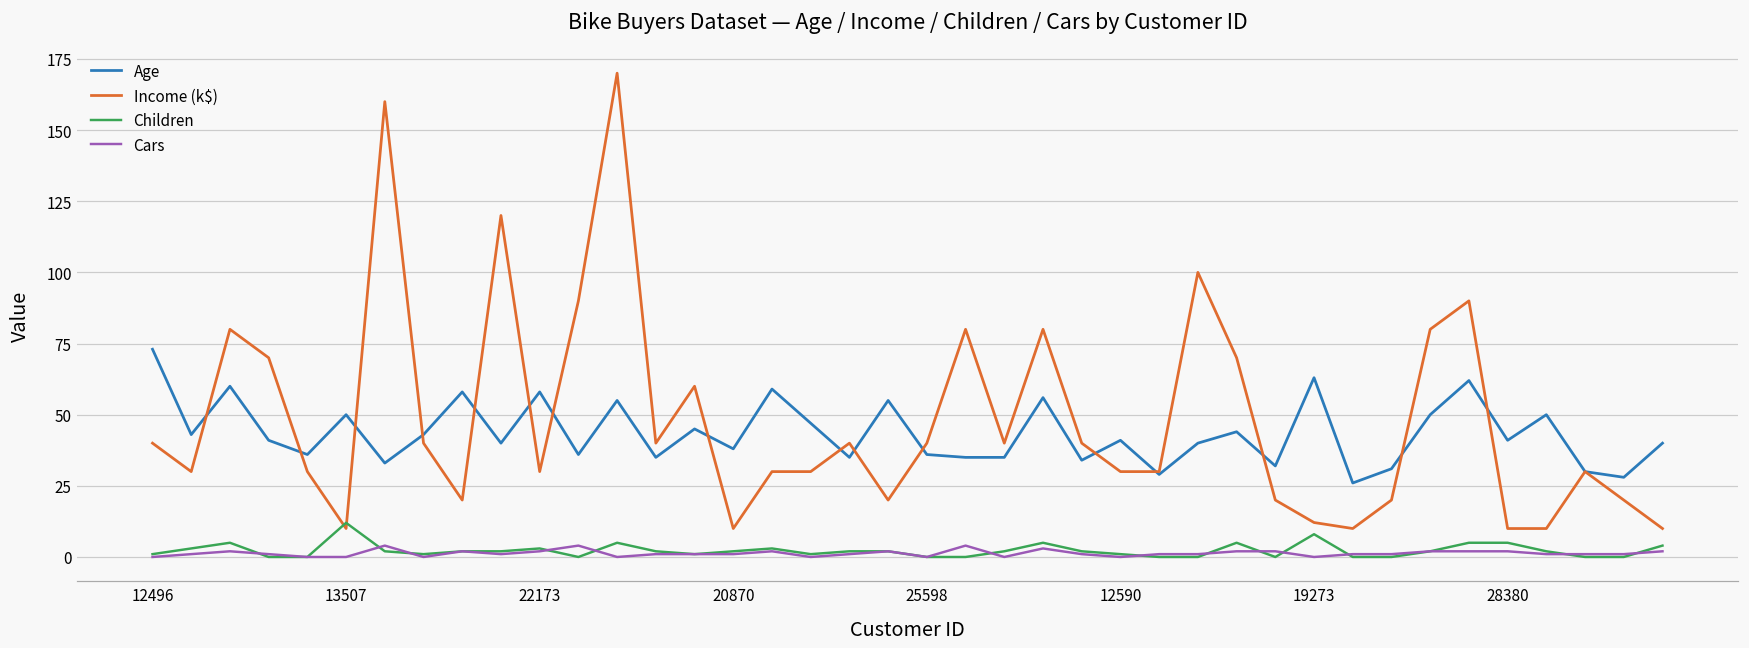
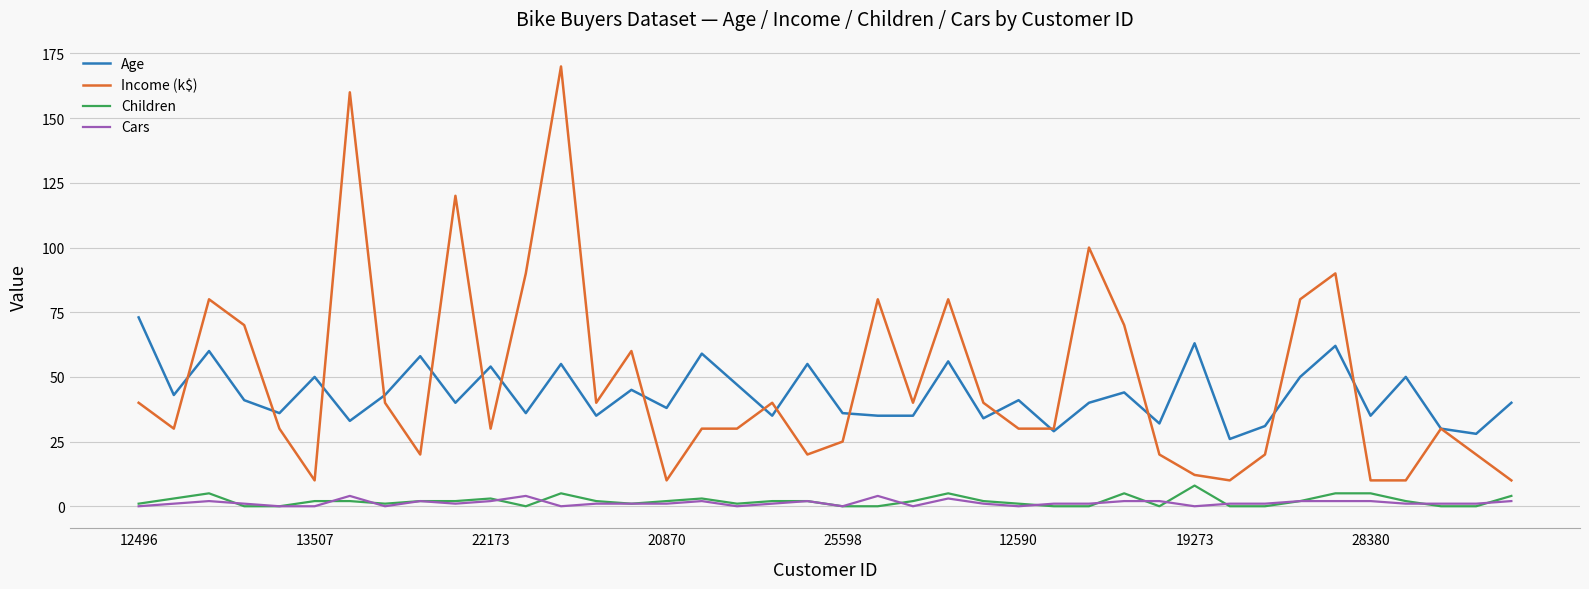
  {
    "Age": {
      "12496": 73,
      "13507": 50,
-     "22173": 58,
+     "22173": 54,
      "20870": 38,
      "25598": 36,
      "12590": 41,
      "19273": 63,
-     "28380": 41
+     "28380": 35
    },
    "Income (k$)": {
      "12496": 40,
      "13507": 10,
      "22173": 30,
      "20870": 10,
-     "25598": 40,
+     "25598": 25,
      "12590": 30,
      "19273": 12,
      "28380": 10
    },
    "Children": {
      "12496": 1,
-     "13507": 12,
+     "13507": 2,
      "22173": 3,
      "20870": 2,
      "12590": 1,
      "19273": 8,
      "28380": 5
    },
    "Cars": {
      "12496": 0,
      "13507": 0,
      "22173": 2,
      "20870": 1,
      "12590": 0,
      "19273": 0,
      "28380": 2
    }
  }
